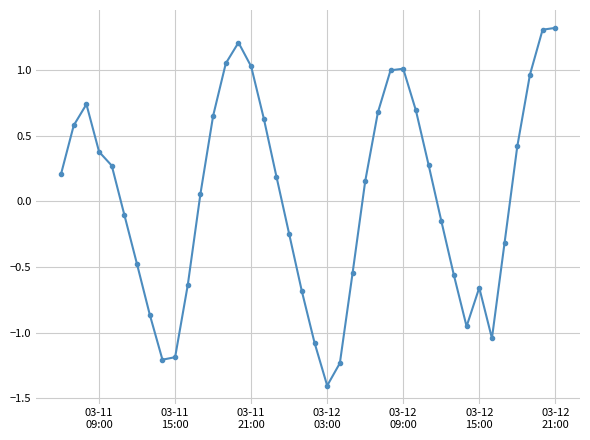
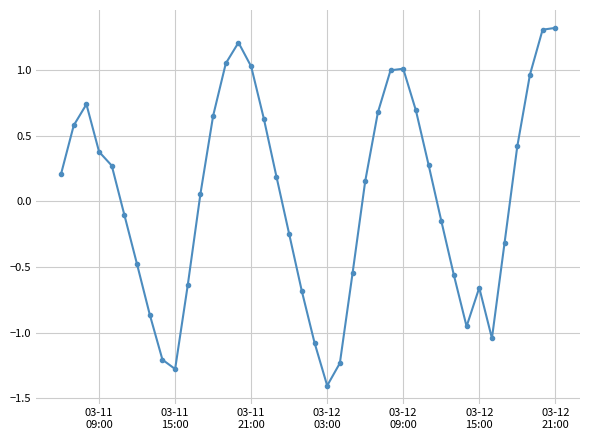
  {
    "03-11 09:00": 0.38,
-   "03-11 15:00": -1.19,
+   "03-11 15:00": -1.28,
    "03-11 21:00": 1.03,
    "03-12 03:00": -1.40,
    "03-12 09:00": 1.01,
    "03-12 15:00": -0.66,
    "03-12 21:00": 1.32
  }
